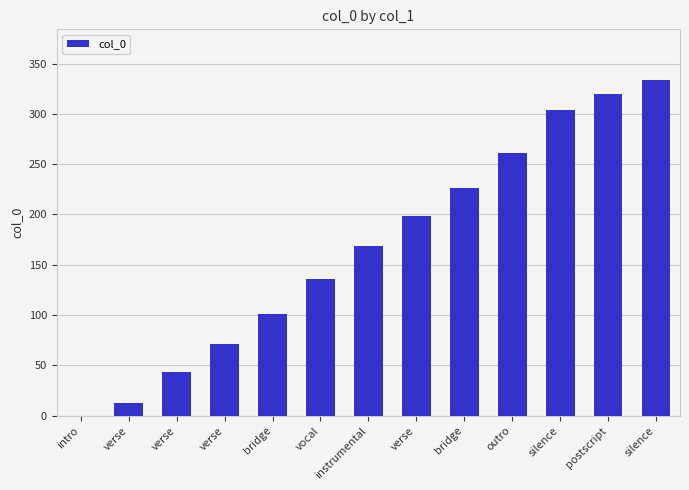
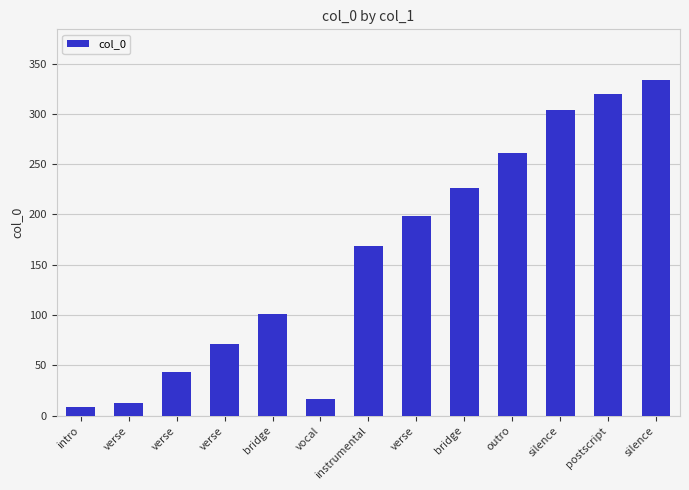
  {
-   "intro": 0,
-   "vocal": 136,
+   "intro": 8,
+   "vocal": 17,
    "instrumental": 169,
    "outro": 261,
    "postscript": 319
  }
